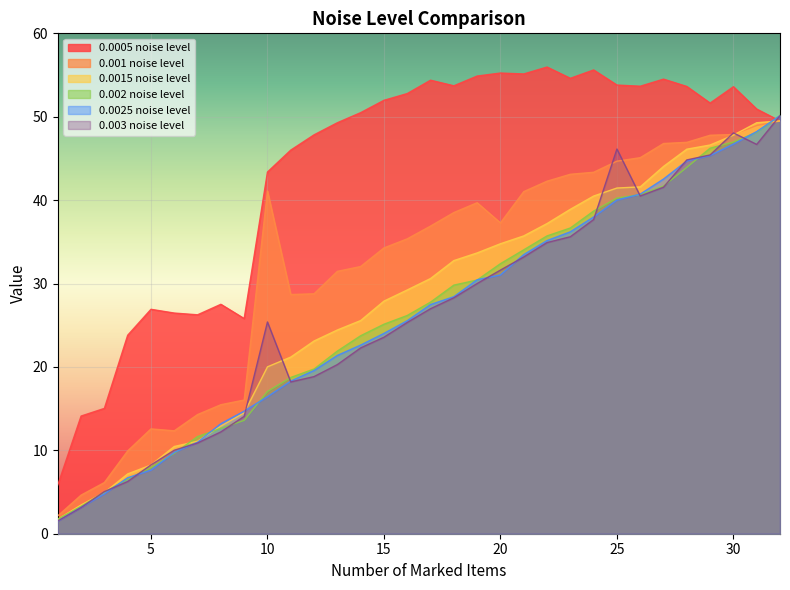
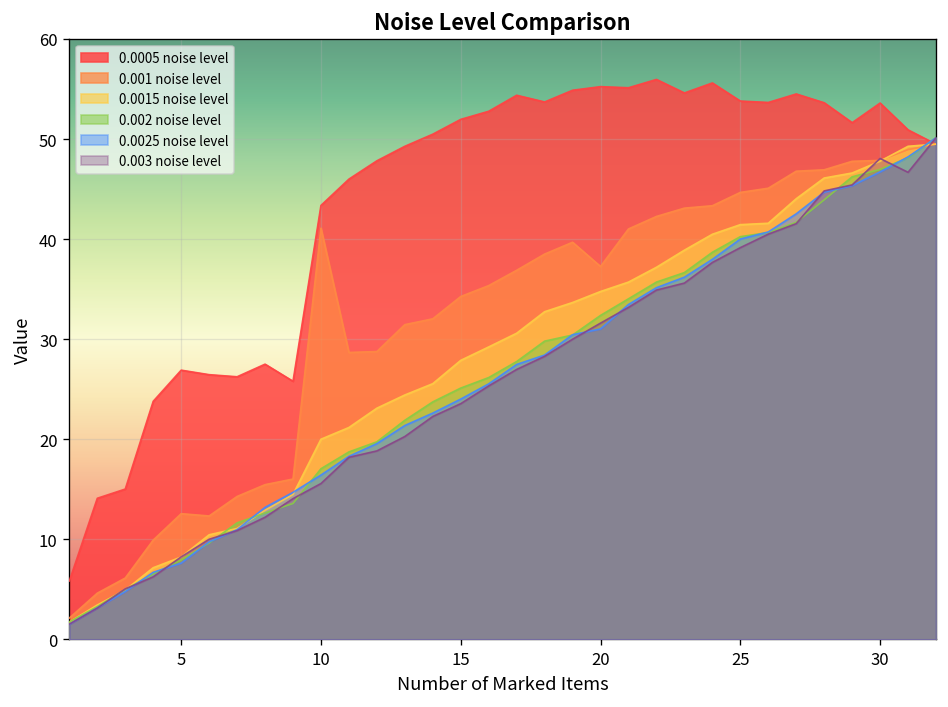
  {
    "0.0005 noise level": {
      "5": 27,
      "10": 43,
      "15": 52,
      "20": 55,
      "25": 54,
      "30": 54
    },
    "0.001 noise level": {
      "5": 13,
      "10": 41,
      "15": 34,
      "20": 37,
      "25": 45
    },
    "0.0015 noise level": {
      "10": 20,
      "15": 28,
      "20": 35,
      "25": 41
    },
    "0.002 noise level": {
      "10": 17,
      "15": 25,
      "20": 32
    },
    "0.0025 noise level": {
      "5": 8,
      "10": 16,
      "15": 24,
      "20": 31
    },
    "0.003 noise level": {
-     "10": 25,
+     "10": 16,
      "15": 24,
      "20": 32,
-     "25": 46
+     "25": 39
    }
  }
